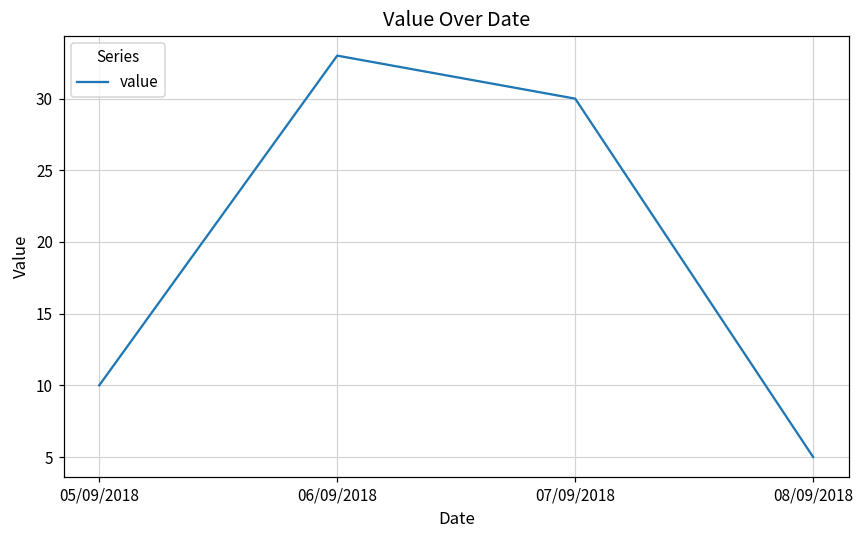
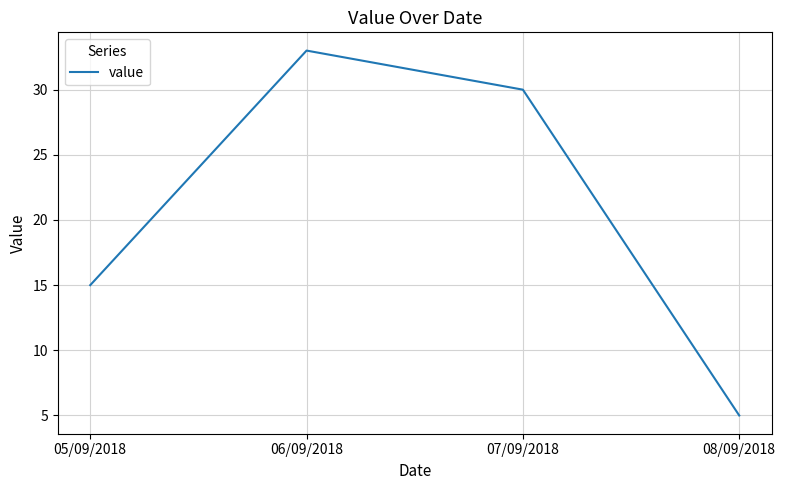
  {
-   "05/09/2018": 10,
+   "05/09/2018": 15,
    "06/09/2018": 33,
    "07/09/2018": 30,
    "08/09/2018": 5
  }
